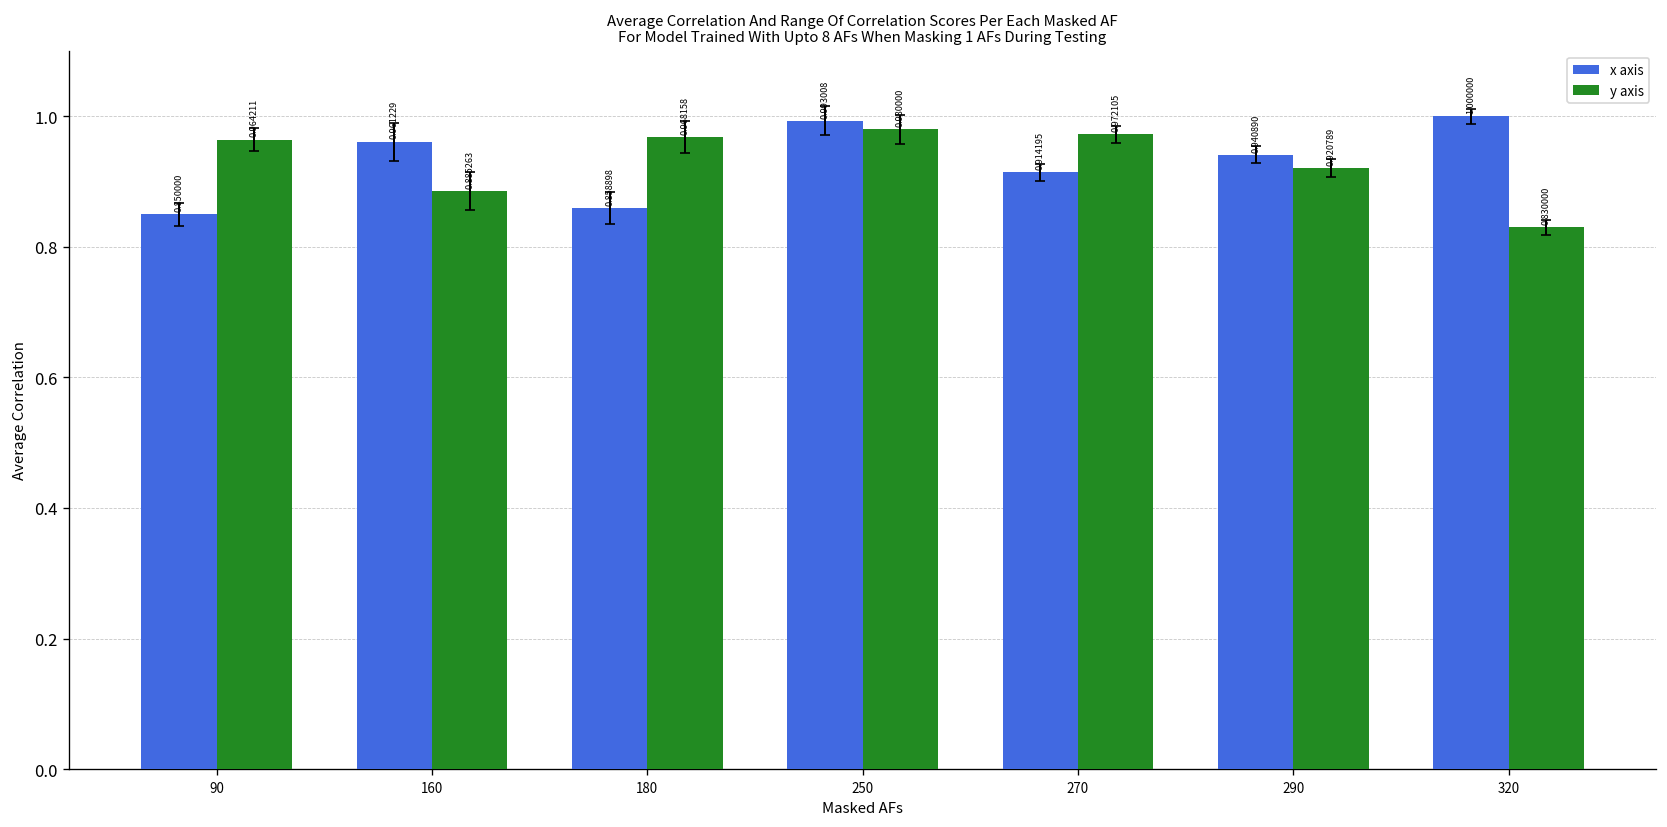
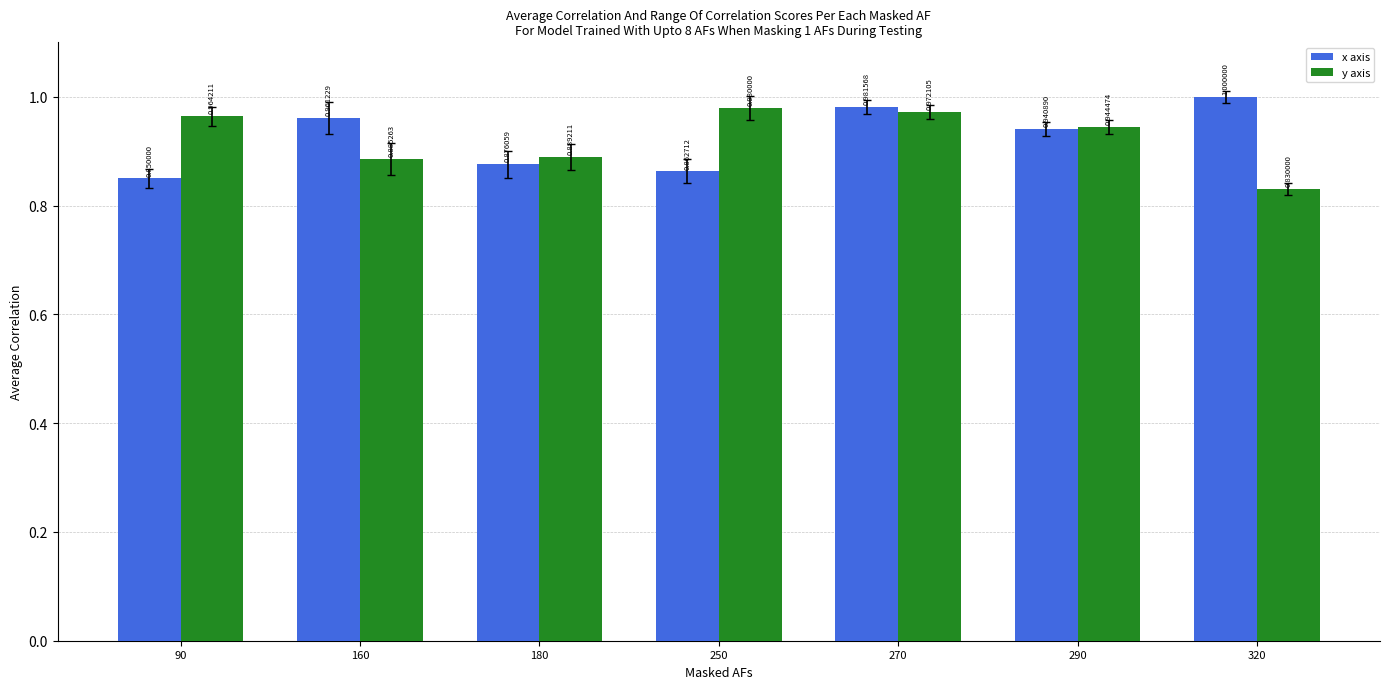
  {
    "x axis": {
-     "180": 0.858898,
-     "250": 0.993008,
-     "270": 0.914195
+     "180": 0.876059,
+     "250": 0.862712,
+     "270": 0.981568
    },
    "y axis": {
-     "180": 0.968158,
-     "290": 0.920789
+     "180": 0.889211,
+     "290": 0.944474
    }
  }
